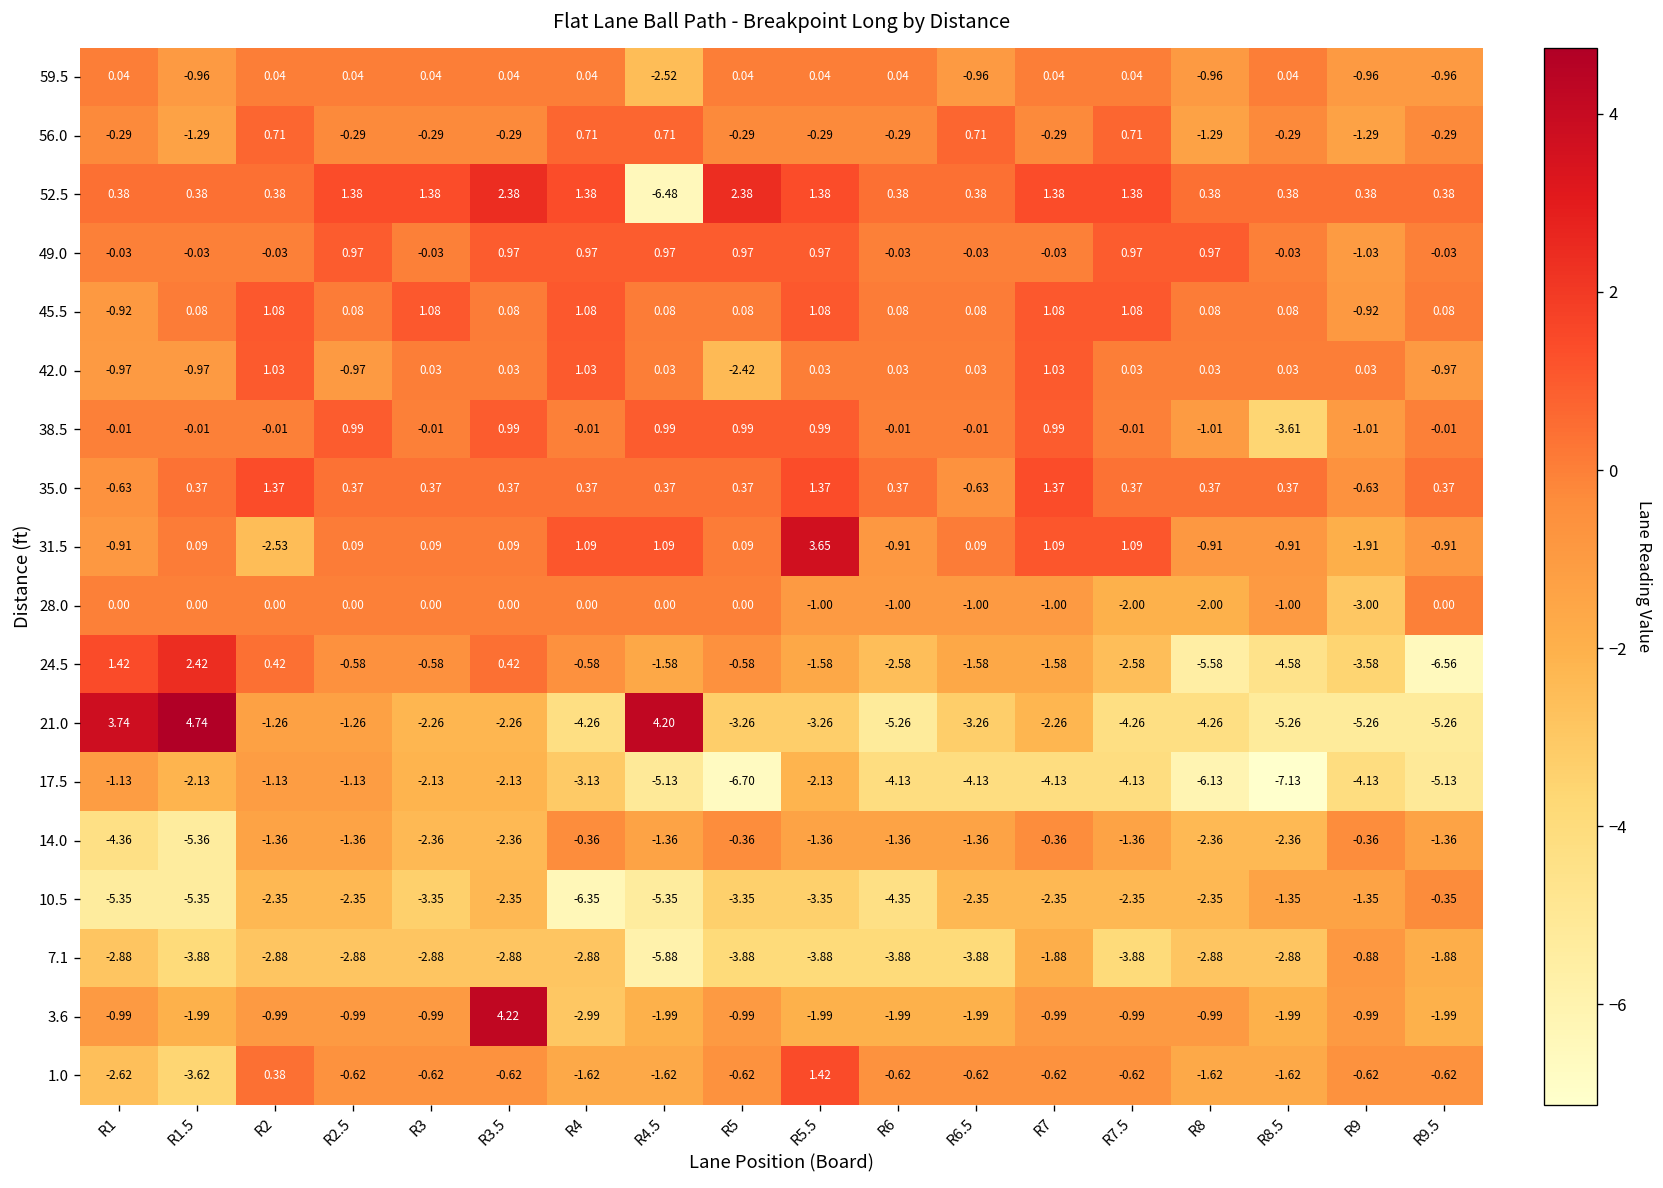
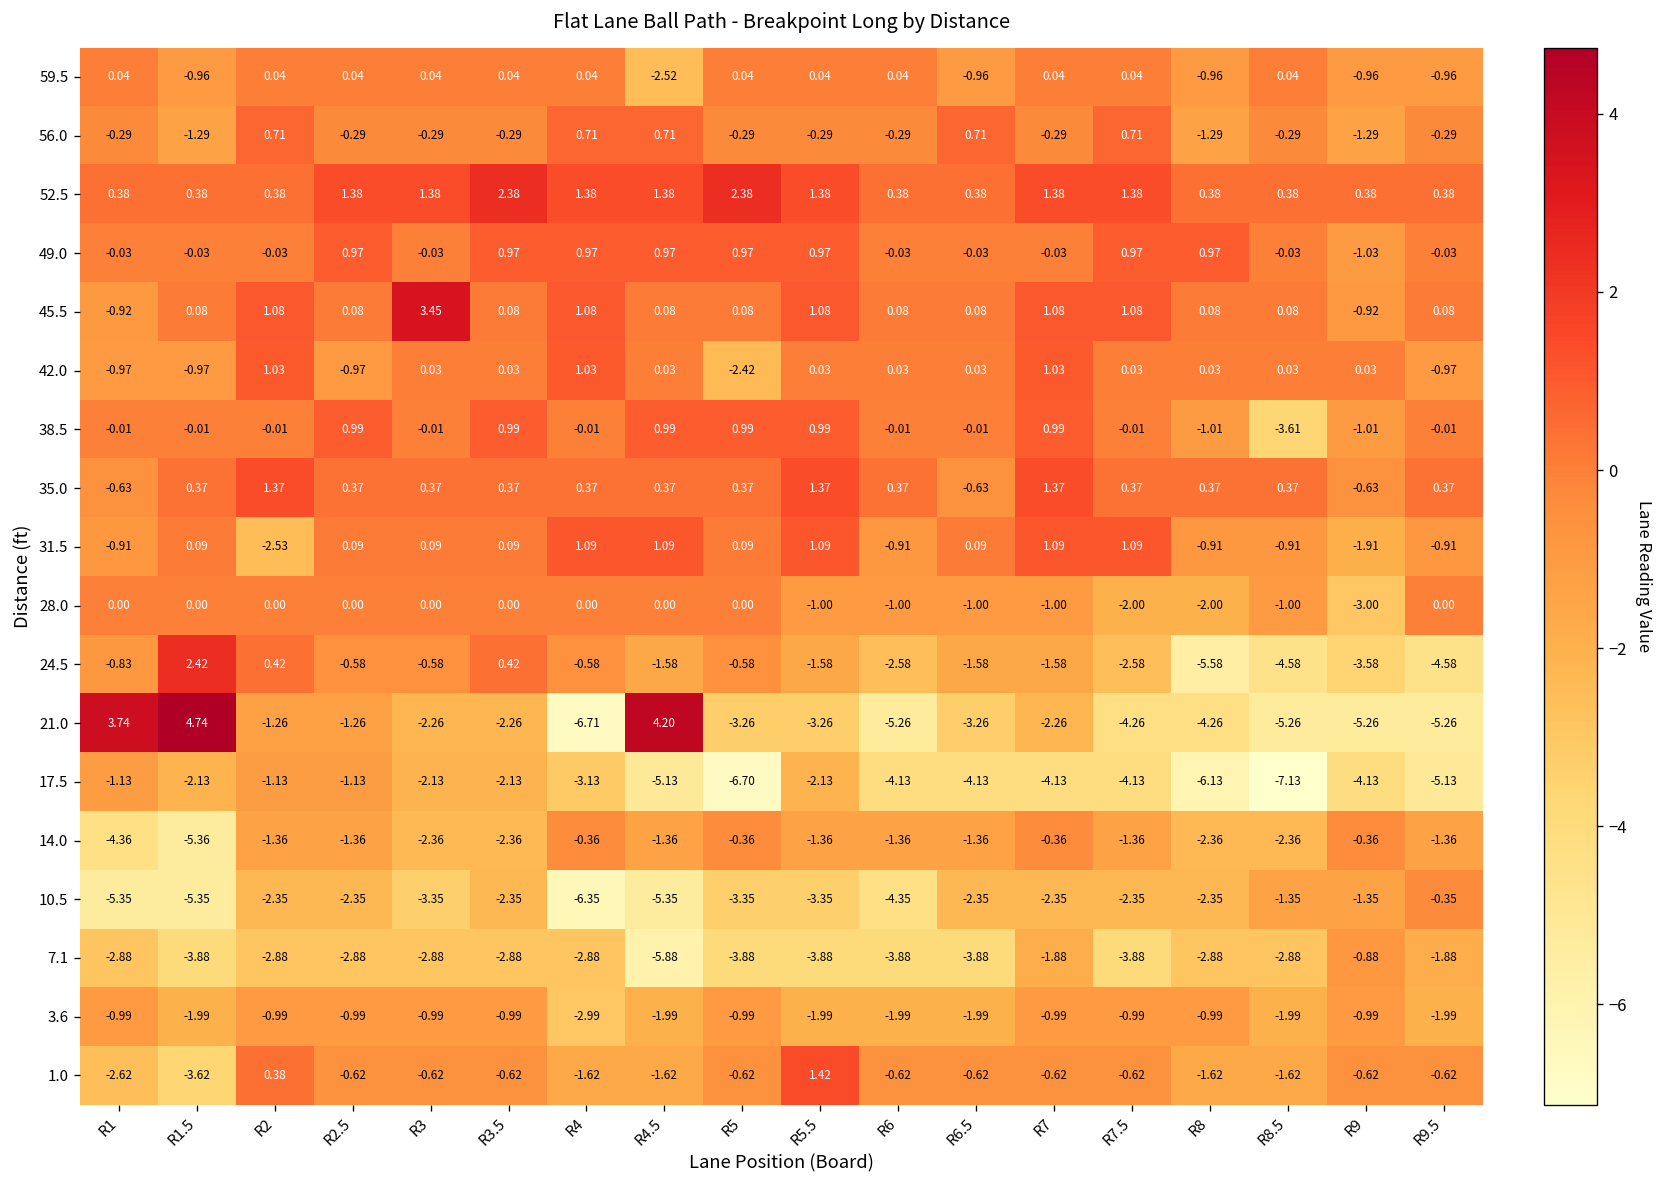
  {
    "52.5": {
      "R1": 0.38,
      "R1.5": 0.38,
      "R2": 0.38,
      "R2.5": 1.38,
      "R3": 1.38,
      "R3.5": 2.38,
      "R4": 1.38,
-     "R4.5": -6.48,
+     "R4.5": 1.38,
      "R5": 2.38,
      "R5.5": 1.38,
      "R6": 0.38,
      "R6.5": 0.38,
      "R7": 1.38,
      "R7.5": 1.38,
      "R8": 0.38,
      "R8.5": 0.38,
      "R9": 0.38,
      "R9.5": 0.38
    },
    "45.5": {
      "R1": -0.92,
      "R1.5": 0.08,
      "R2": 1.08,
      "R2.5": 0.08,
-     "R3": 1.08,
+     "R3": 3.45,
      "R3.5": 0.08,
      "R4": 1.08,
      "R4.5": 0.08,
      "R5": 0.08,
      "R5.5": 1.08,
      "R6": 0.08,
      "R6.5": 0.08,
      "R7": 1.08,
      "R7.5": 1.08,
      "R8": 0.08,
      "R8.5": 0.08,
      "R9": -0.92,
      "R9.5": 0.08
    },
    "31.5": {
      "R1": -0.91,
      "R1.5": 0.09,
      "R2": -2.53,
      "R2.5": 0.09,
      "R3": 0.09,
      "R3.5": 0.09,
      "R4": 1.09,
      "R4.5": 1.09,
      "R5": 0.09,
-     "R5.5": 3.65,
+     "R5.5": 1.09,
      "R6": -0.91,
      "R6.5": 0.09,
      "R7": 1.09,
      "R7.5": 1.09,
      "R8": -0.91,
      "R8.5": -0.91,
      "R9": -1.91,
      "R9.5": -0.91
    },
    "24.5": {
-     "R1": 1.42,
+     "R1": -0.83,
      "R1.5": 2.42,
      "R2": 0.42,
      "R2.5": -0.58,
      "R3": -0.58,
      "R3.5": 0.42,
      "R4": -0.58,
      "R4.5": -1.58,
      "R5": -0.58,
      "R5.5": -1.58,
      "R6": -2.58,
      "R6.5": -1.58,
      "R7": -1.58,
      "R7.5": -2.58,
      "R8": -5.58,
      "R8.5": -4.58,
      "R9": -3.58,
-     "R9.5": -6.56
+     "R9.5": -4.58
    },
    "21.0": {
      "R1": 3.74,
      "R1.5": 4.74,
      "R2": -1.26,
      "R2.5": -1.26,
      "R3": -2.26,
      "R3.5": -2.26,
-     "R4": -4.26,
+     "R4": -6.71,
      "R4.5": 4.20,
      "R5": -3.26,
      "R5.5": -3.26,
      "R6": -5.26,
      "R6.5": -3.26,
      "R7": -2.26,
      "R7.5": -4.26,
      "R8": -4.26,
      "R8.5": -5.26,
      "R9": -5.26,
      "R9.5": -5.26
    },
    "3.6": {
      "R1": -0.99,
      "R1.5": -1.99,
      "R2": -0.99,
      "R2.5": -0.99,
      "R3": -0.99,
-     "R3.5": 4.22,
+     "R3.5": -0.99,
      "R4": -2.99,
      "R4.5": -1.99,
      "R5": -0.99,
      "R5.5": -1.99,
      "R6": -1.99,
      "R6.5": -1.99,
      "R7": -0.99,
      "R7.5": -0.99,
      "R8": -0.99,
      "R8.5": -1.99,
      "R9": -0.99,
      "R9.5": -1.99
    }
  }
